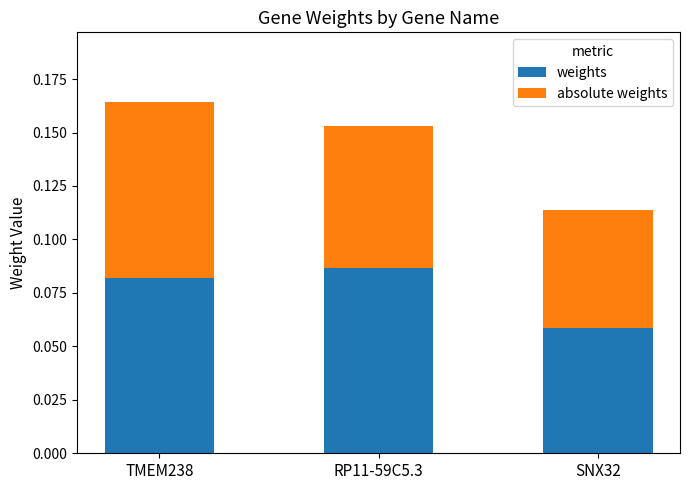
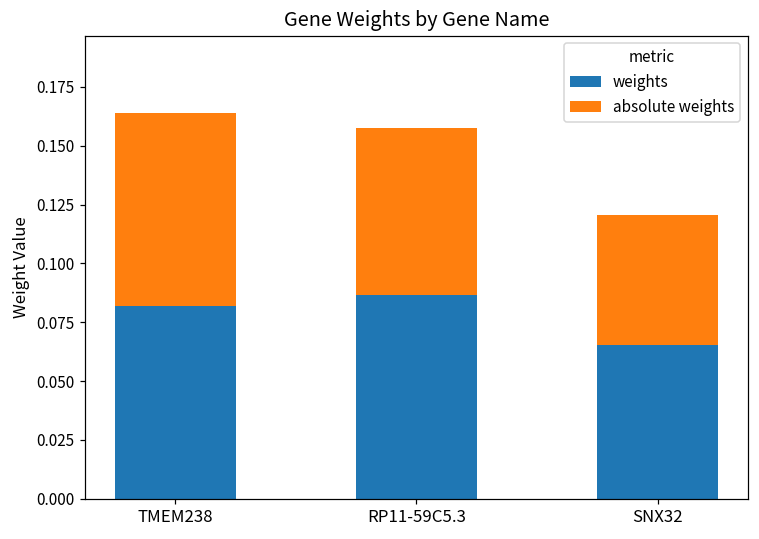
  {
    "weights": {
      "TMEM238": 0.082,
      "RP11-59C5.3": 0.087,
-     "SNX32": 0.059
+     "SNX32": 0.065
    },
    "absolute weights": {
      "TMEM238": 0.082,
-     "RP11-59C5.3": 0.066,
+     "RP11-59C5.3": 0.071,
      "SNX32": 0.055
    }
  }
